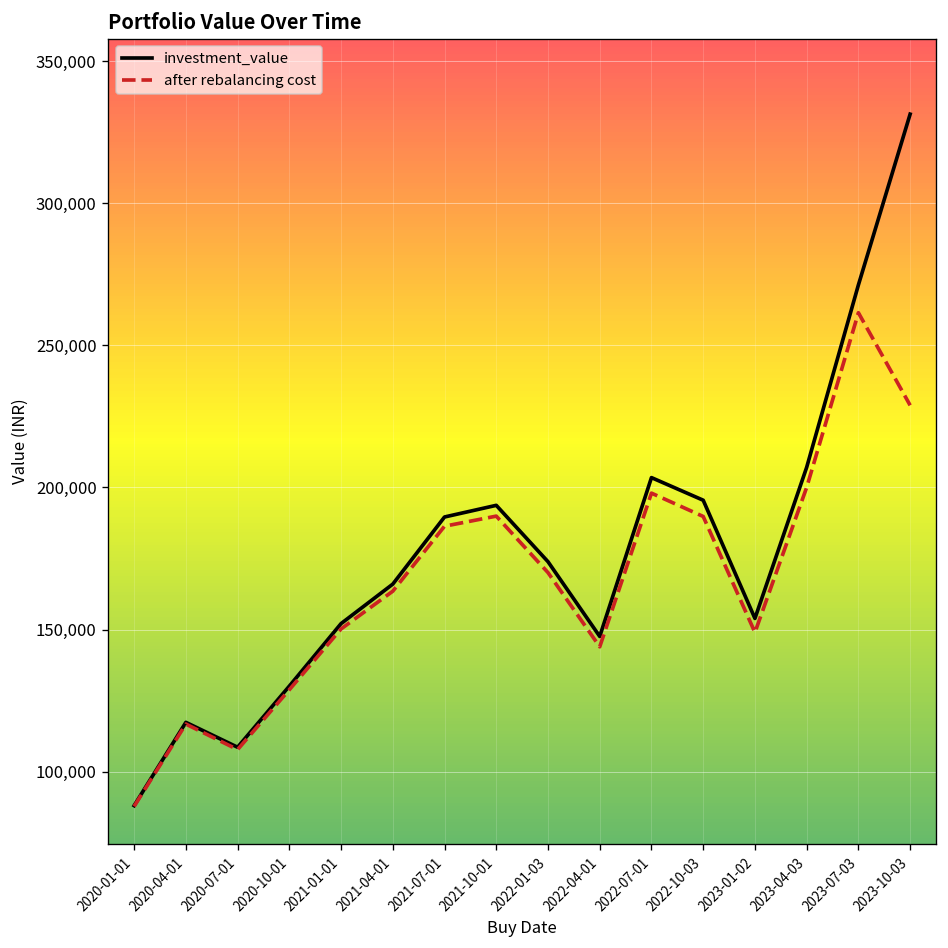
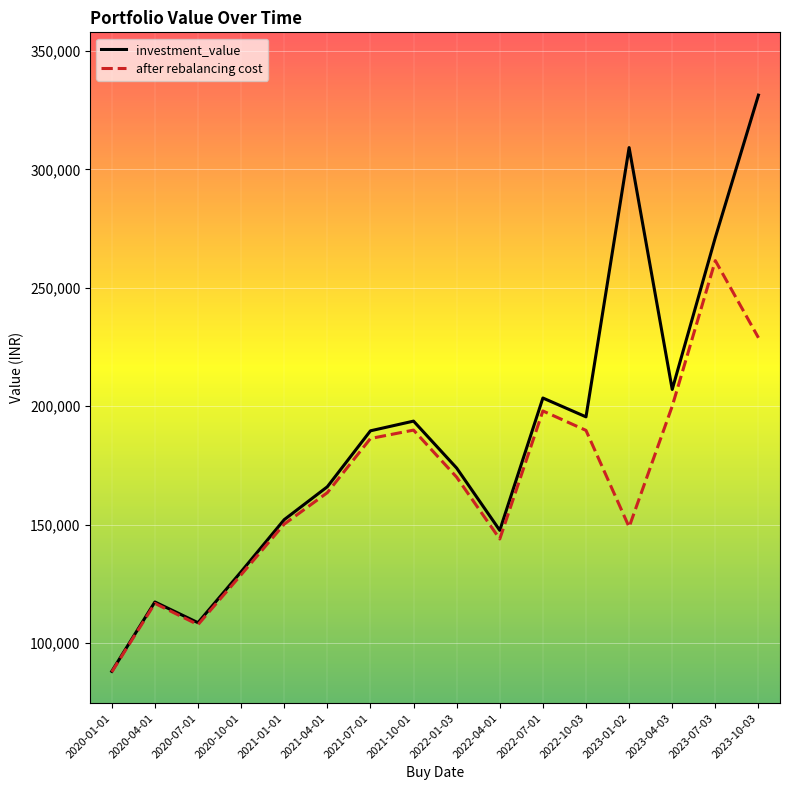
  {
    "investment_value": {
      "2020-10-01": "130,000",
      "2021-01-01": "152,000",
      "2021-04-01": "166,000",
      "2021-07-01": "190,000",
      "2021-10-01": "194,000",
      "2022-01-03": "174,000",
      "2022-04-01": "148,000",
      "2022-07-01": "203,000",
      "2022-10-03": "196,000",
-     "2023-01-02": "154,000",
+     "2023-01-02": "309,000",
      "2023-04-03": "207,000",
      "2023-07-03": "271,000",
      "2023-10-03": "331,000"
    },
    "after rebalancing cost": {
      "2020-10-01": "129,000",
      "2021-01-01": "150,000",
      "2021-04-01": "164,000",
      "2021-07-01": "186,000",
      "2021-10-01": "190,000",
      "2022-01-03": "170,000",
      "2022-04-01": "144,000",
      "2022-07-01": "198,000",
      "2022-10-03": "190,000",
      "2023-01-02": "149,000",
      "2023-04-03": "200,000",
      "2023-07-03": "261,000",
      "2023-10-03": "229,000"
    }
  }
